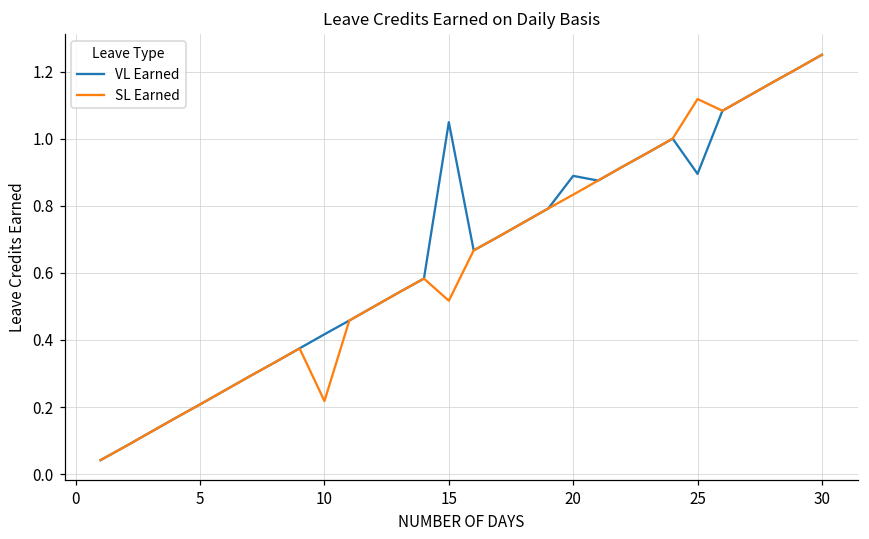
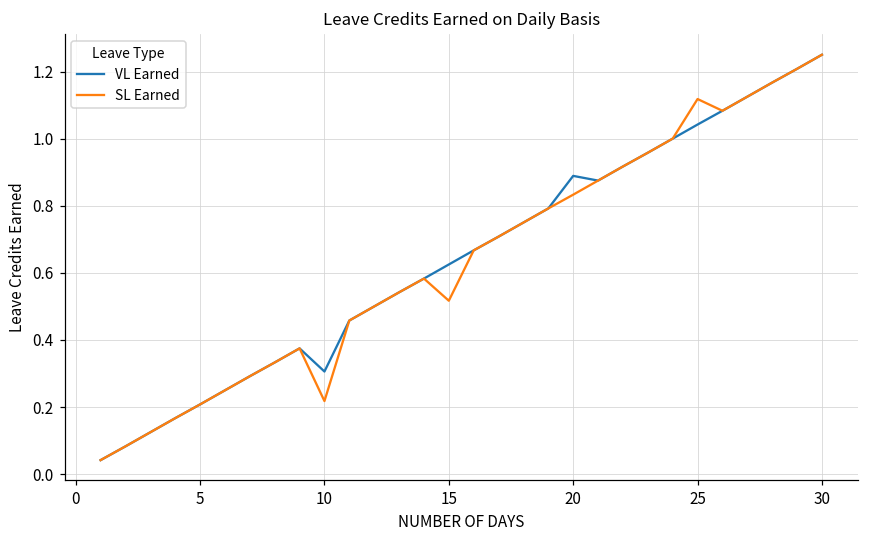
  {
    "VL Earned": {
-     "10": 0.42,
-     "15": 1.05,
+     "10": 0.31,
+     "15": 0.63,
      "20": 0.89,
-     "25": 0.90
+     "25": 1.04
    },
    "SL Earned": {
      "10": 0.22,
      "15": 0.52,
      "20": 0.83,
      "25": 1.12
    }
  }
